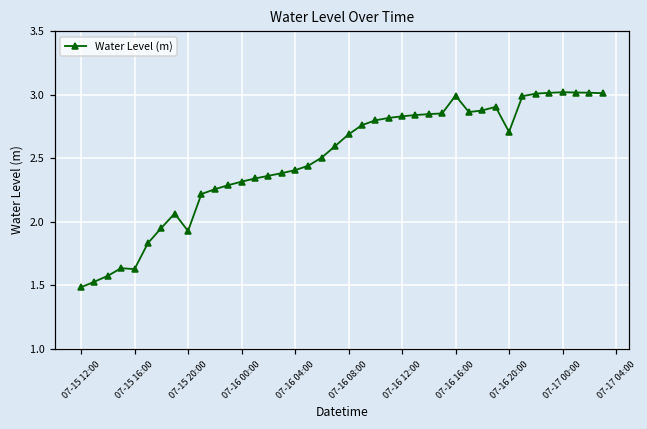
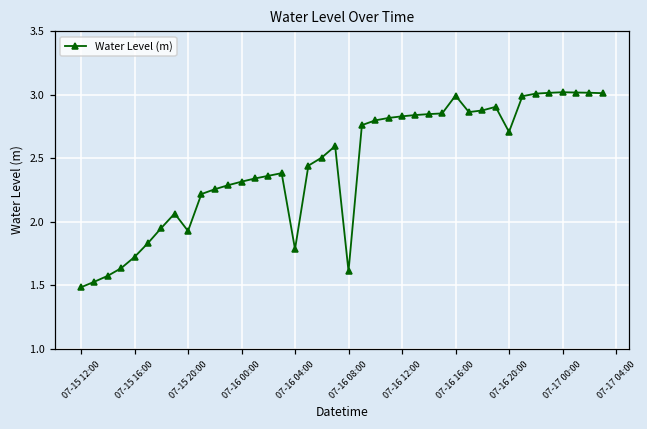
  {
    "07-15 12:00": 1.48,
-   "07-15 16:00": 1.63,
+   "07-15 16:00": 1.72,
    "07-15 20:00": 1.93,
    "07-16 00:00": 2.32,
-   "07-16 04:00": 2.41,
-   "07-16 08:00": 2.69,
+   "07-16 04:00": 1.78,
+   "07-16 08:00": 1.61,
    "07-16 12:00": 2.83,
    "07-16 16:00": 2.99,
    "07-16 20:00": 2.71,
    "07-17 00:00": 3.02
  }
